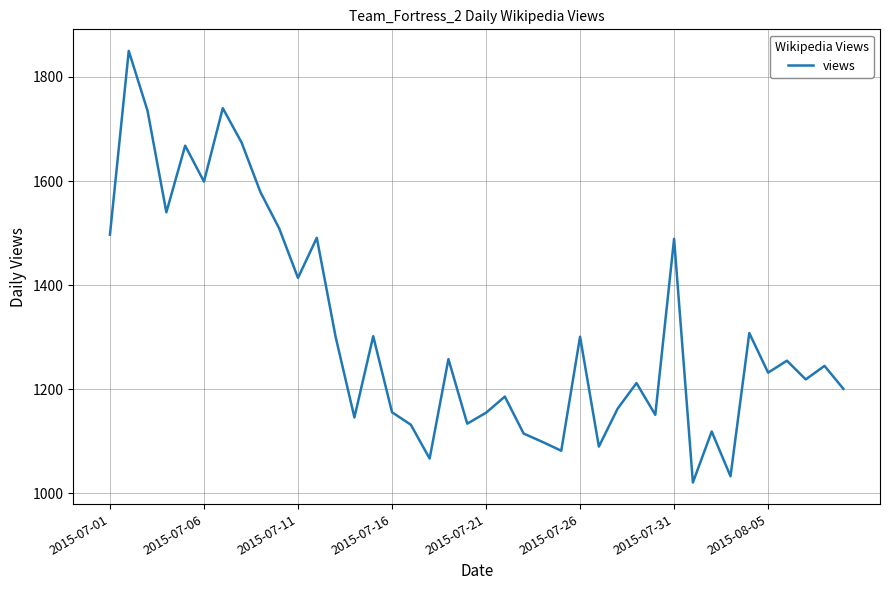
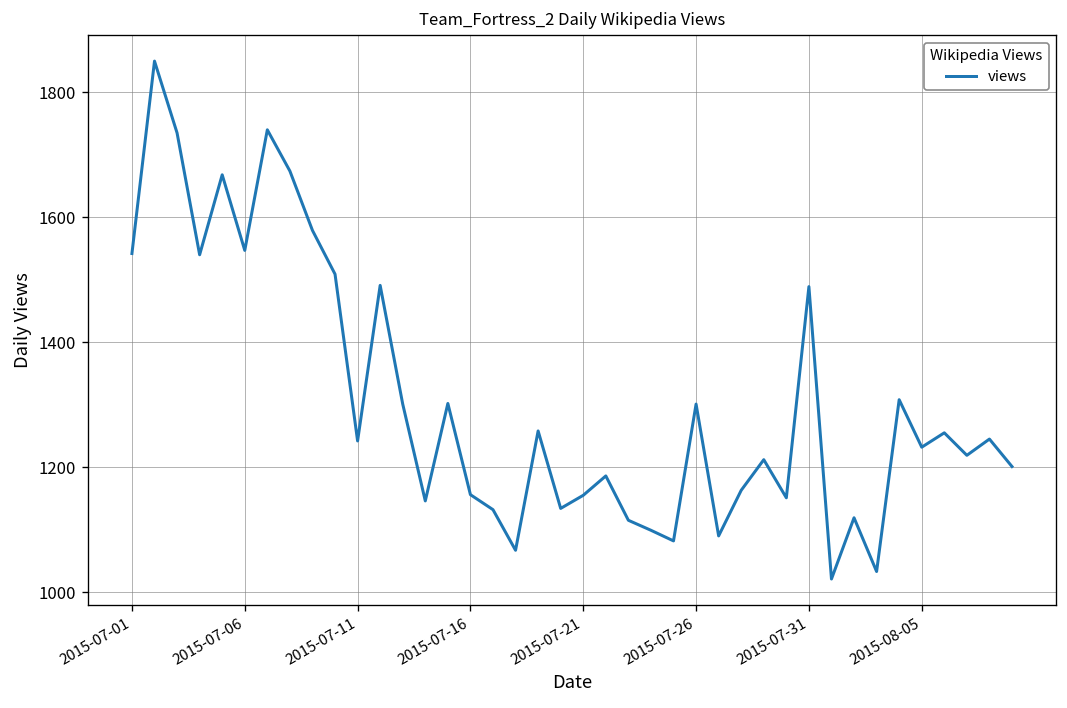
  {
-   "2015-07-01": 1500,
-   "2015-07-06": 1600,
-   "2015-07-11": 1410,
+   "2015-07-01": 1540,
+   "2015-07-06": 1550,
+   "2015-07-11": 1240,
    "2015-07-16": 1160,
    "2015-07-21": 1160,
    "2015-07-26": 1300,
    "2015-07-31": 1490,
    "2015-08-05": 1230
  }
